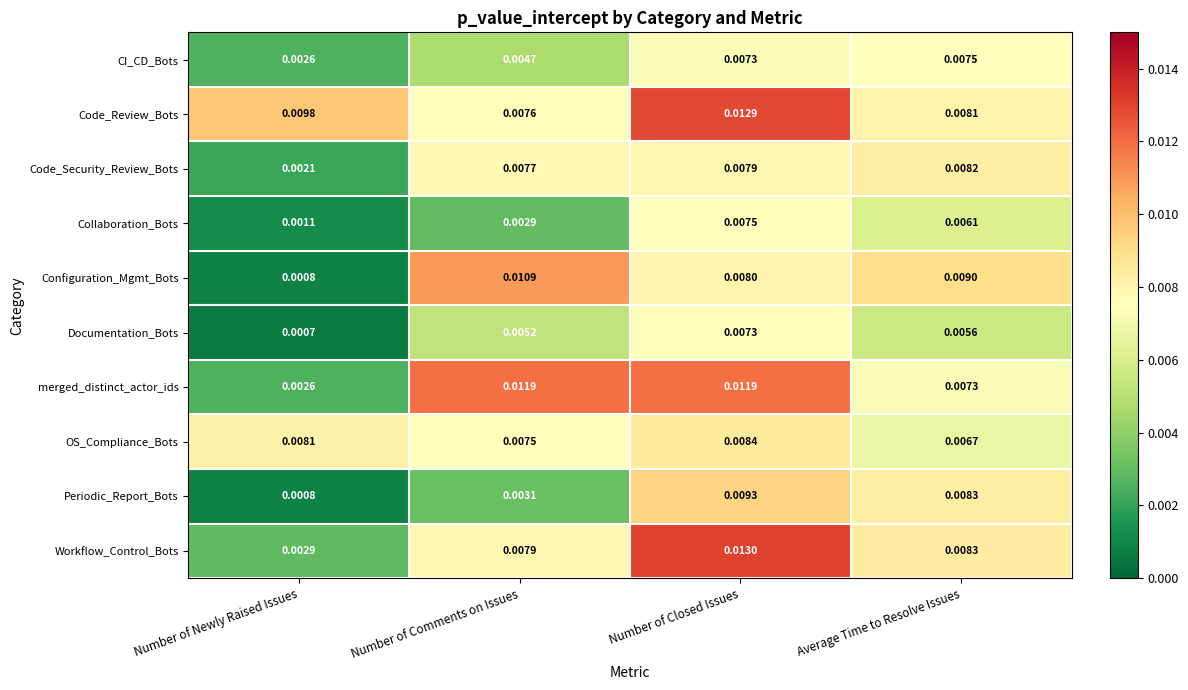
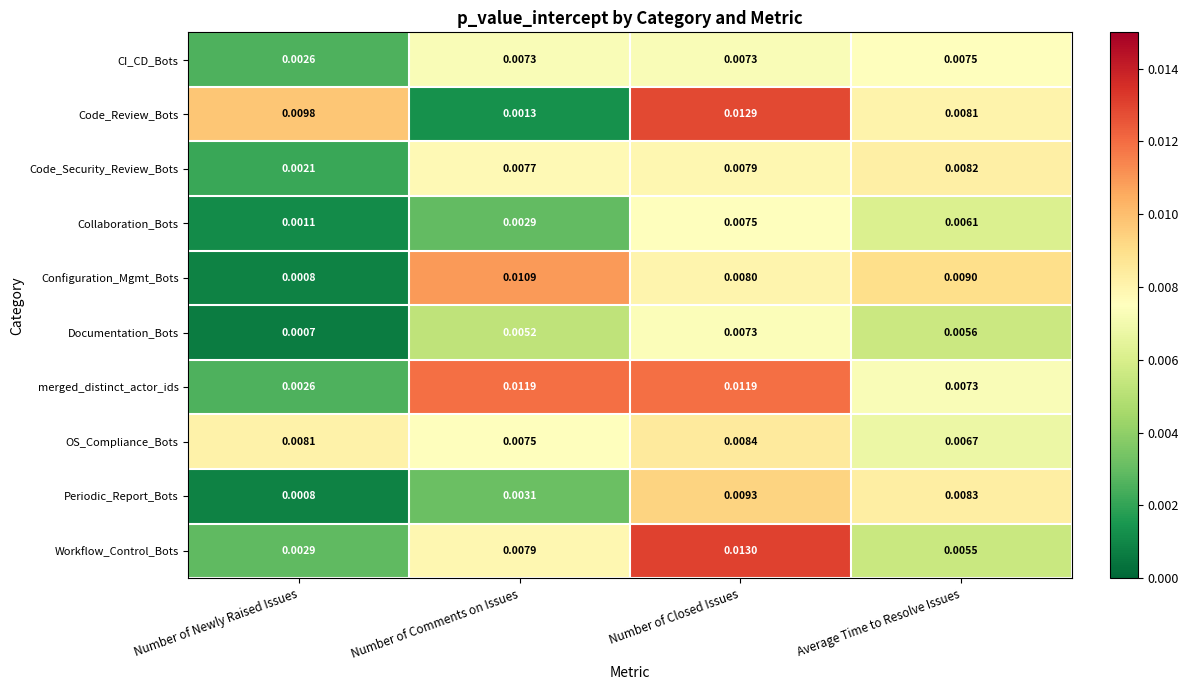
  {
    "CI_CD_Bots": {
      "Number of Newly Raised Issues": 0.0026,
-     "Number of Comments on Issues": 0.0047,
+     "Number of Comments on Issues": 0.0073,
      "Number of Closed Issues": 0.0073,
      "Average Time to Resolve Issues": 0.0075
    },
    "Code_Review_Bots": {
      "Number of Newly Raised Issues": 0.0098,
-     "Number of Comments on Issues": 0.0076,
+     "Number of Comments on Issues": 0.0013,
      "Number of Closed Issues": 0.0129,
      "Average Time to Resolve Issues": 0.0081
    },
    "Code_Security_Review_Bots": {
      "Number of Newly Raised Issues": 0.0021,
      "Number of Comments on Issues": 0.0077,
      "Number of Closed Issues": 0.0079,
      "Average Time to Resolve Issues": 0.0082
    },
    "Collaboration_Bots": {
      "Number of Newly Raised Issues": 0.0011,
      "Number of Comments on Issues": 0.0029,
      "Number of Closed Issues": 0.0075,
      "Average Time to Resolve Issues": 0.0061
    },
    "Configuration_Mgmt_Bots": {
      "Number of Newly Raised Issues": 0.0008,
      "Number of Comments on Issues": 0.0109,
      "Number of Closed Issues": 0.0080,
      "Average Time to Resolve Issues": 0.0090
    },
    "Documentation_Bots": {
      "Number of Newly Raised Issues": 0.0007,
      "Number of Comments on Issues": 0.0052,
      "Number of Closed Issues": 0.0073,
      "Average Time to Resolve Issues": 0.0056
    },
    "merged_distinct_actor_ids": {
      "Number of Newly Raised Issues": 0.0026,
      "Number of Comments on Issues": 0.0119,
      "Number of Closed Issues": 0.0119,
      "Average Time to Resolve Issues": 0.0073
    },
    "OS_Compliance_Bots": {
      "Number of Newly Raised Issues": 0.0081,
      "Number of Comments on Issues": 0.0075,
      "Number of Closed Issues": 0.0084,
      "Average Time to Resolve Issues": 0.0067
    },
    "Periodic_Report_Bots": {
      "Number of Newly Raised Issues": 0.0008,
      "Number of Comments on Issues": 0.0031,
      "Number of Closed Issues": 0.0093,
      "Average Time to Resolve Issues": 0.0083
    },
    "Workflow_Control_Bots": {
      "Number of Newly Raised Issues": 0.0029,
      "Number of Comments on Issues": 0.0079,
      "Number of Closed Issues": 0.0130,
-     "Average Time to Resolve Issues": 0.0083
+     "Average Time to Resolve Issues": 0.0055
    }
  }
